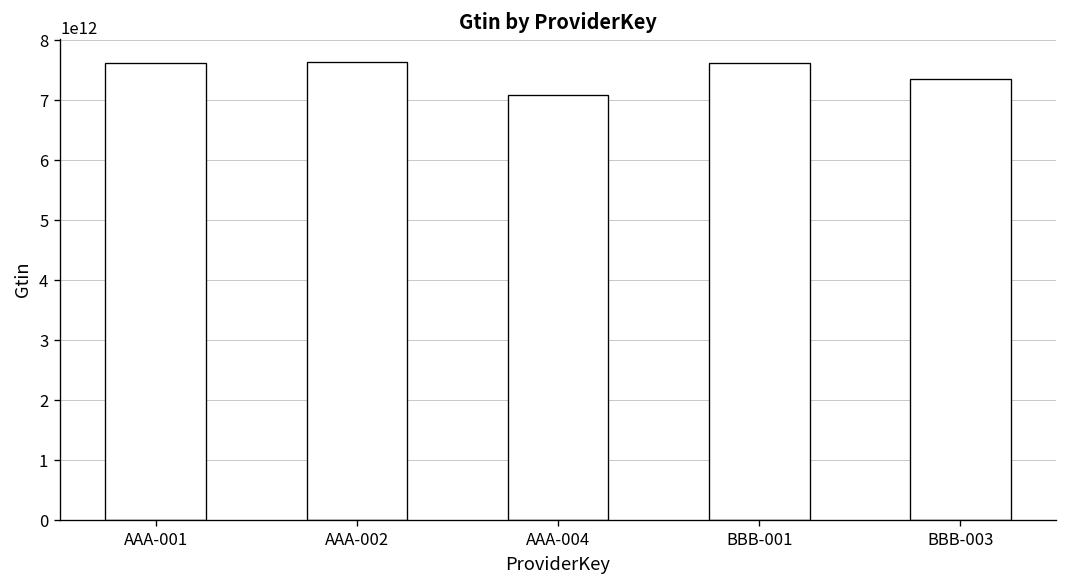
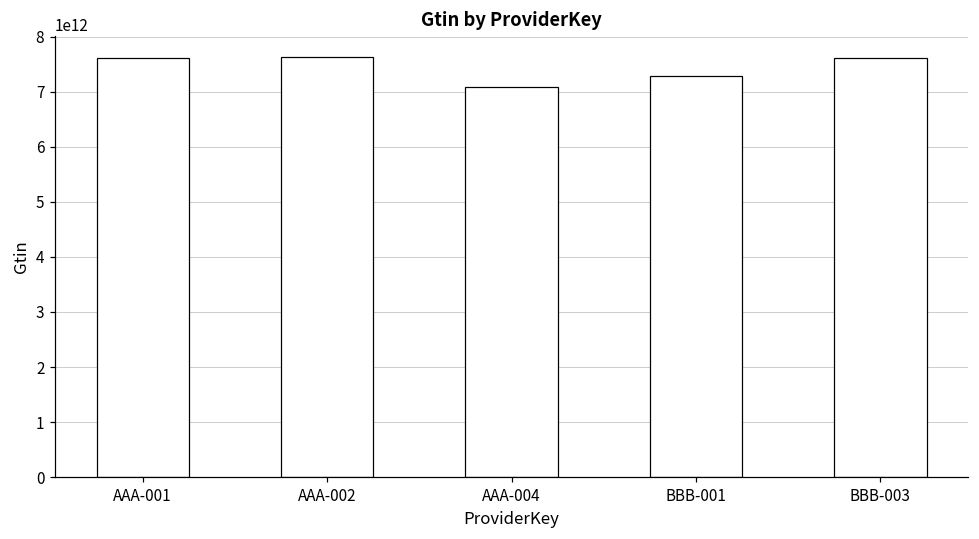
  {
    "AAA-001": 7600000000000,
    "AAA-002": 7600000000000,
    "AAA-004": 7100000000000,
-   "BBB-001": 7600000000000,
-   "BBB-003": 7400000000000
+   "BBB-001": 7300000000000,
+   "BBB-003": 7600000000000
  }
